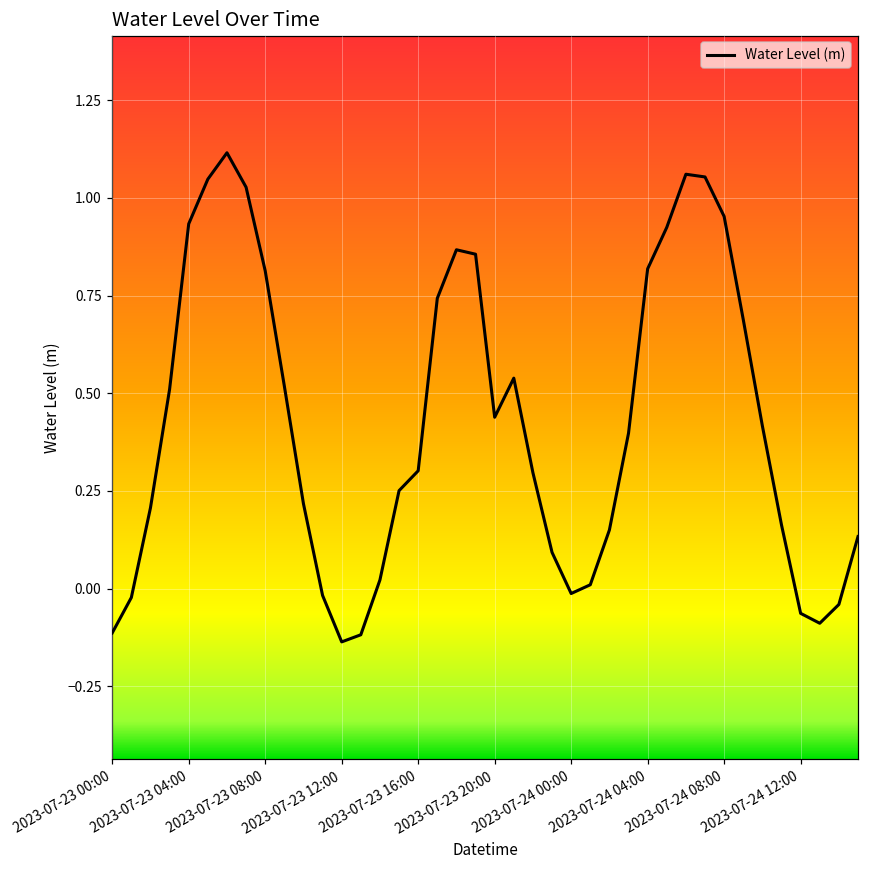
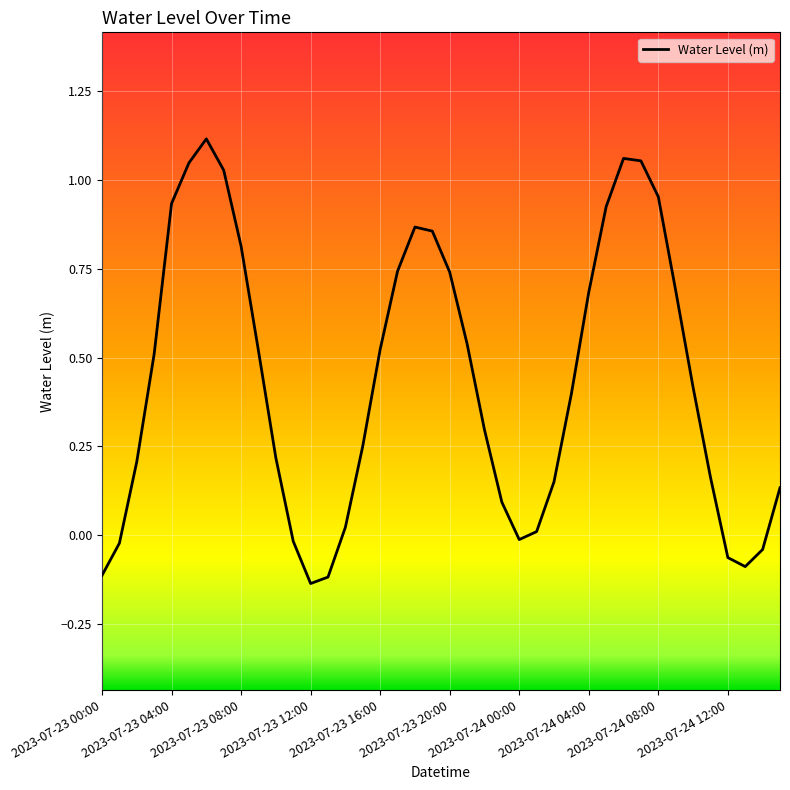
  {
    "2023-07-23 00:00": -0.11,
    "2023-07-23 04:00": 0.93,
    "2023-07-23 08:00": 0.81,
    "2023-07-23 12:00": -0.14,
-   "2023-07-23 16:00": 0.30,
-   "2023-07-23 20:00": 0.44,
+   "2023-07-23 16:00": 0.52,
+   "2023-07-23 20:00": 0.74,
    "2023-07-24 00:00": -0.01,
-   "2023-07-24 04:00": 0.82,
+   "2023-07-24 04:00": 0.68,
    "2023-07-24 08:00": 0.95,
    "2023-07-24 12:00": -0.06
  }
